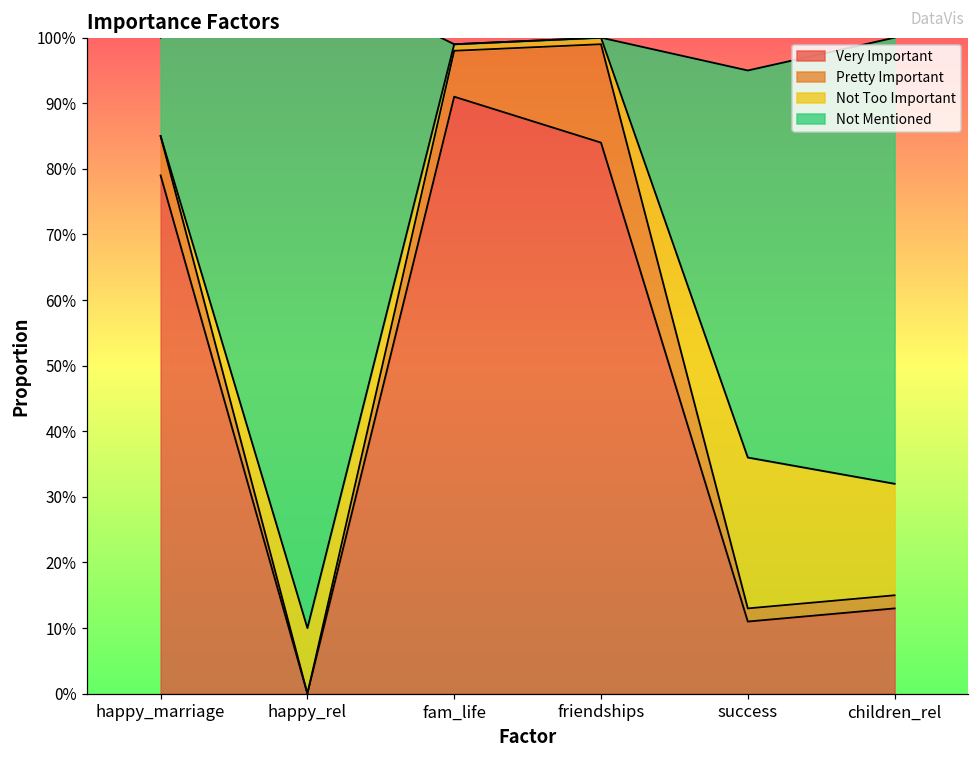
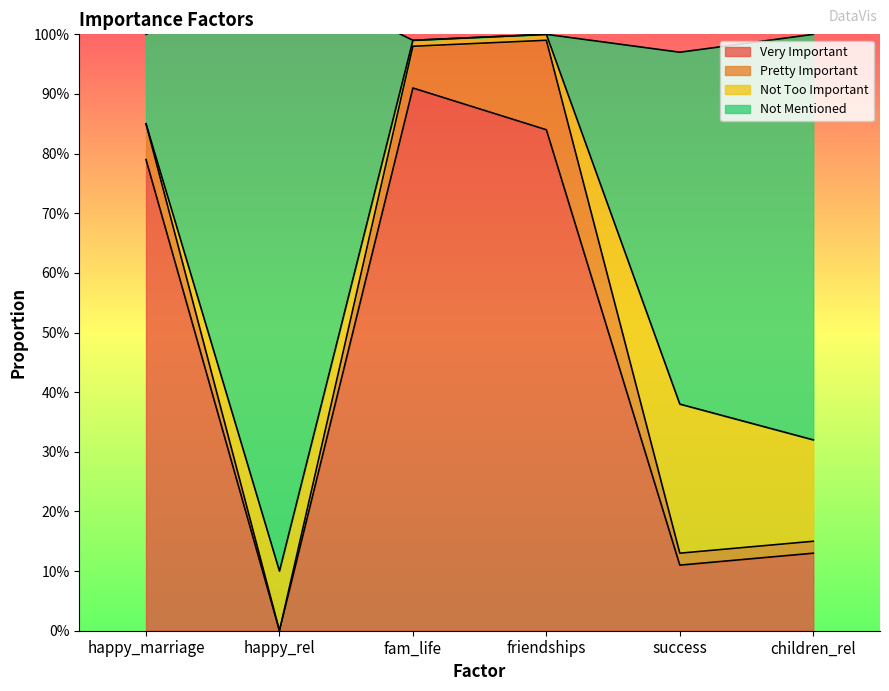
  {
    "Not Too Important": {
      "happy_rel": "10%",
-     "success": "23%",
+     "success": "25%",
      "children_rel": "17%"
    },
    "Not Mentioned": {
      "happy_marriage": "15%",
      "success": "59%",
      "children_rel": "68%"
    }
  }
